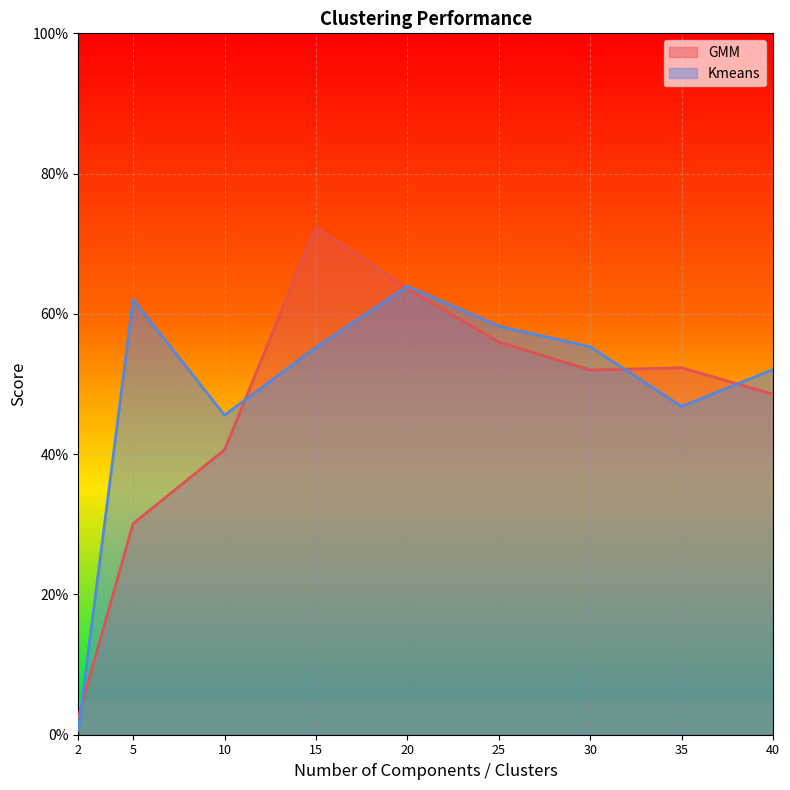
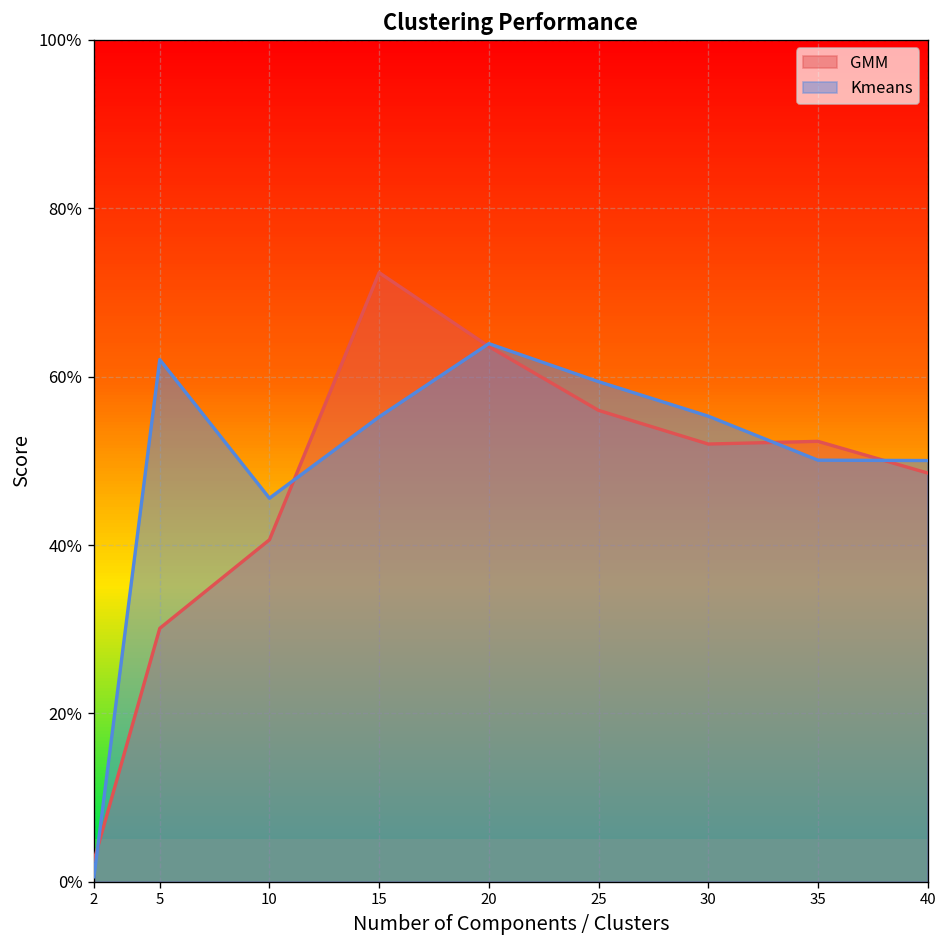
  {
    "GMM": {
      "2": "3%",
      "5": "30%",
      "10": "41%",
      "15": "72%",
      "25": "56%",
      "30": "52%",
      "35": "52%",
      "40": "49%"
    },
    "Kmeans": {
      "2": "1%",
      "5": "62%",
      "10": "46%",
      "15": "55%",
-     "25": "58%",
+     "25": "59%",
      "30": "55%",
-     "35": "47%",
-     "40": "52%"
+     "35": "50%",
+     "40": "50%"
    }
  }
